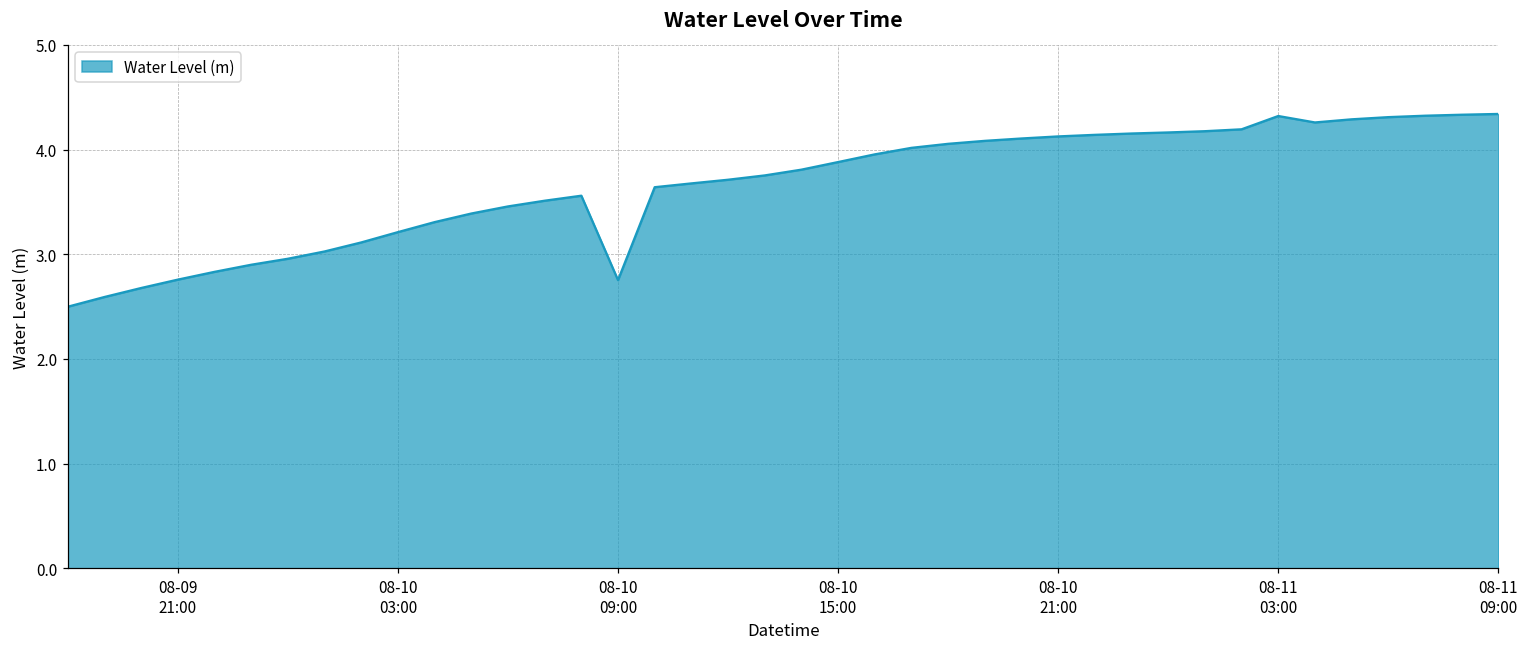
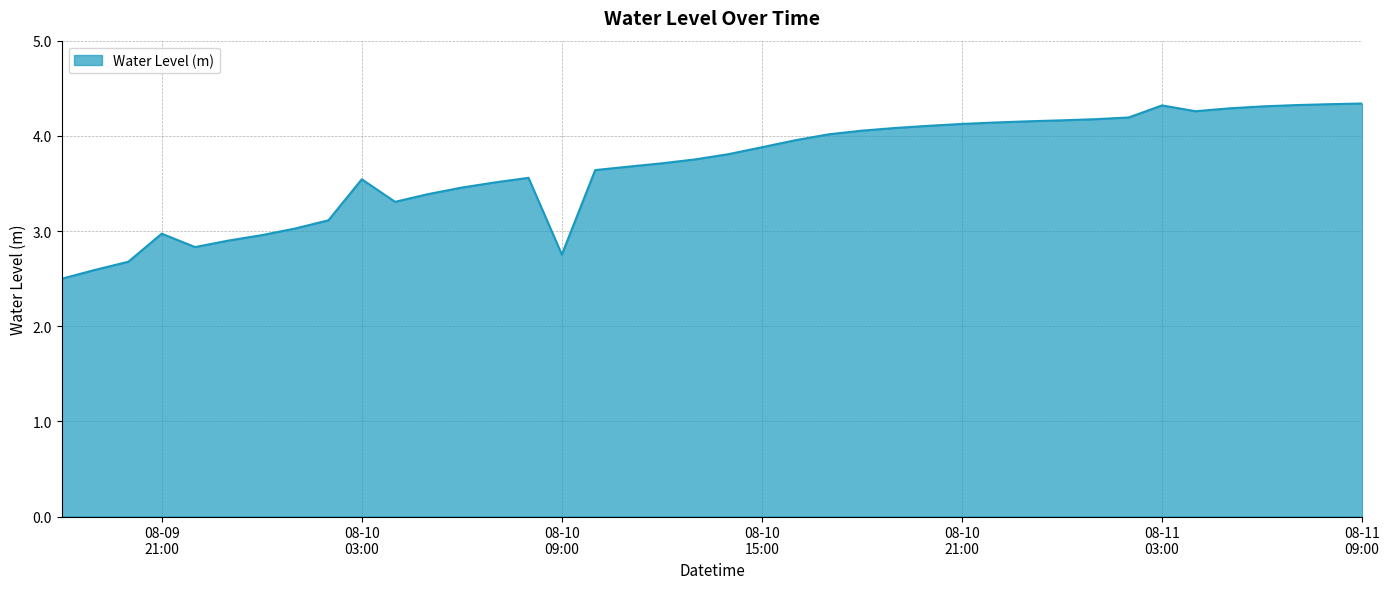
  {
-   "08-09 21:00": 2.8,
-   "08-10 03:00": 3.2,
+   "08-09 21:00": 3.0,
+   "08-10 03:00": 3.5,
    "08-10 09:00": 2.8,
    "08-10 15:00": 3.9,
    "08-10 21:00": 4.1,
    "08-11 03:00": 4.3,
    "08-11 09:00": 4.3
  }
